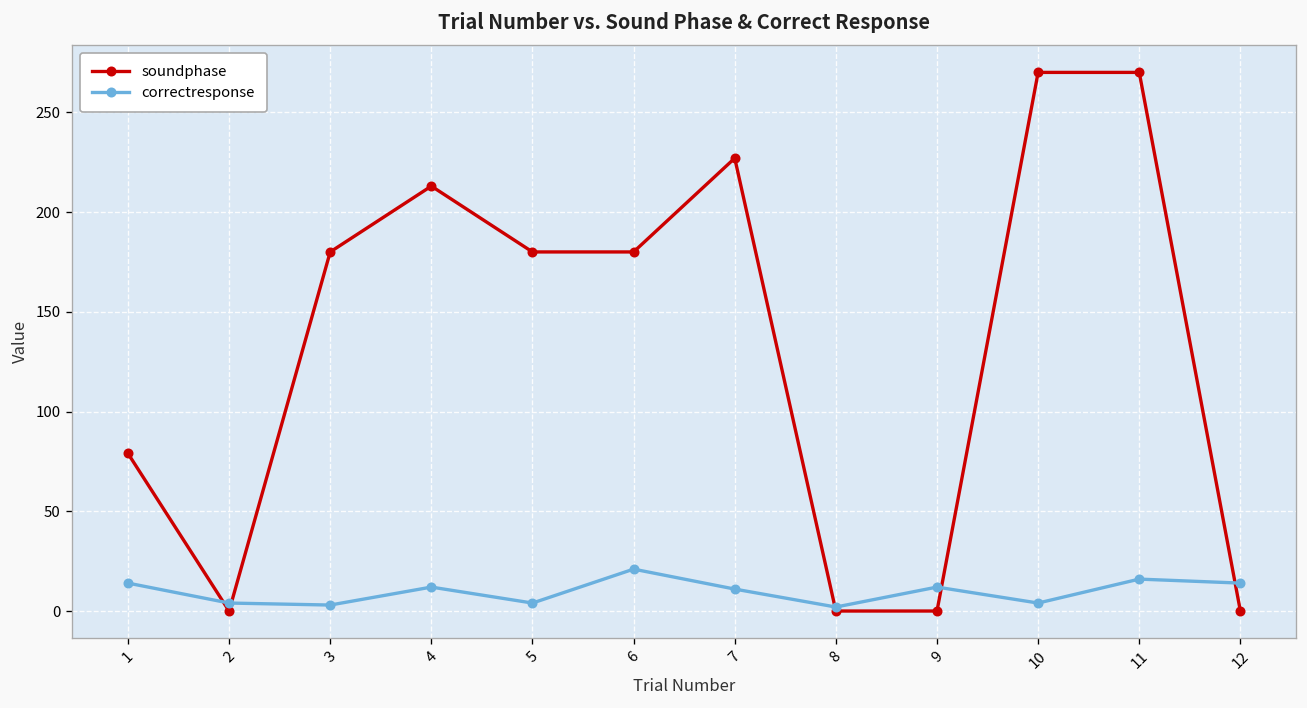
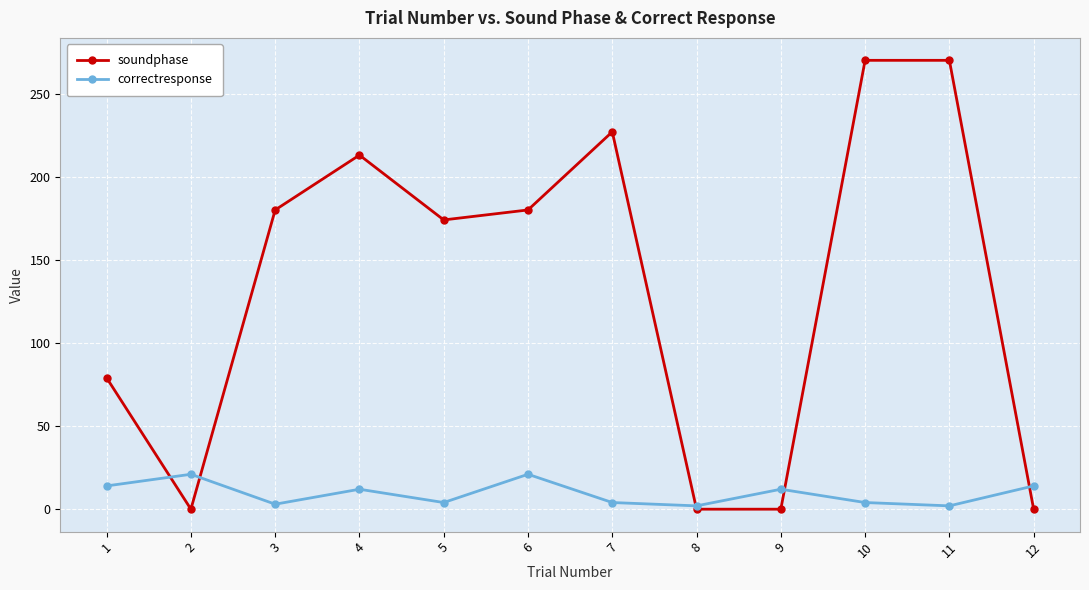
  {
    "soundphase": {
      "1": 79,
      "2": 0,
      "3": 180,
      "4": 213,
-     "5": 180,
+     "5": 174,
      "6": 180,
      "7": 227,
      "8": 0,
      "9": 0,
      "10": 270,
      "11": 270,
      "12": 0
    },
    "correctresponse": {
      "1": 14,
-     "2": 4,
+     "2": 21,
      "3": 3,
      "4": 12,
      "5": 4,
      "6": 21,
-     "7": 11,
+     "7": 4,
      "8": 2,
      "9": 12,
      "10": 4,
-     "11": 16,
+     "11": 2,
      "12": 14
    }
  }
